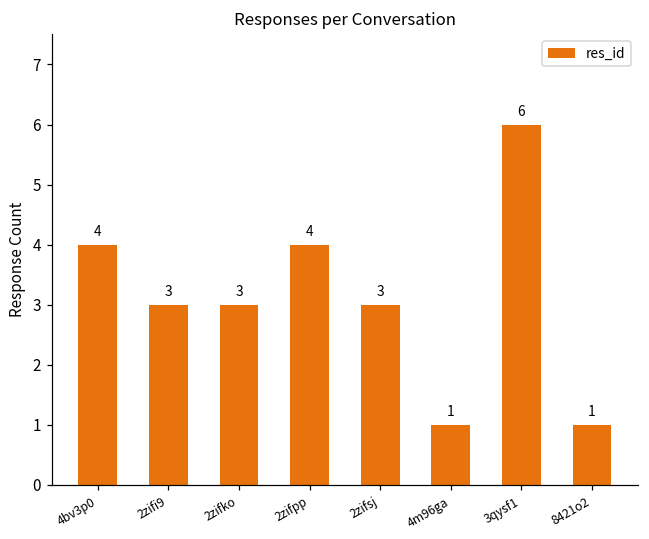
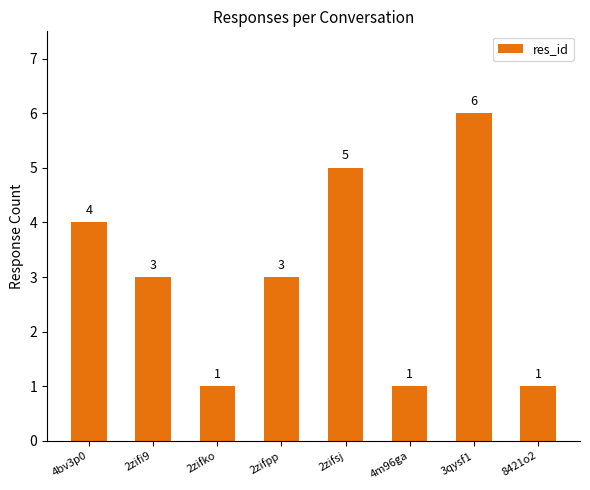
  {
    "4bv3p0": 4,
    "2zifi9": 3,
-   "2zifko": 3,
-   "2zifpp": 4,
-   "2zifsj": 3,
+   "2zifko": 1,
+   "2zifpp": 3,
+   "2zifsj": 5,
    "4m96ga": 1,
    "3qysf1": 6,
    "8421o2": 1
  }
